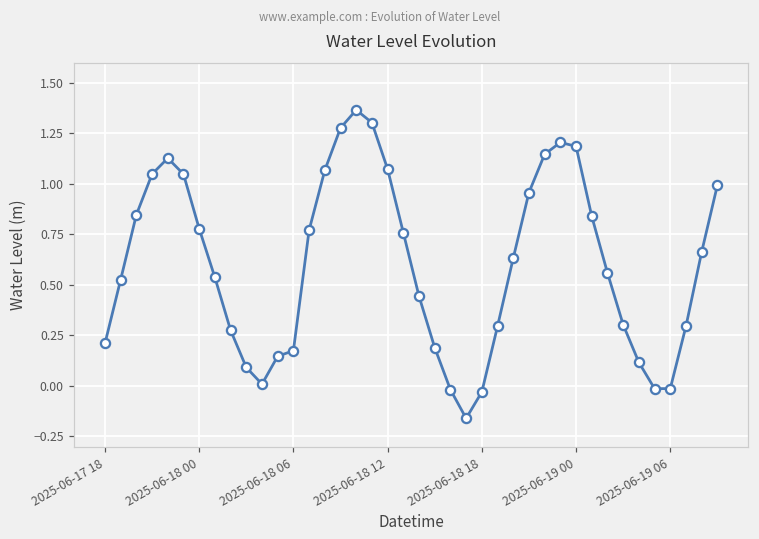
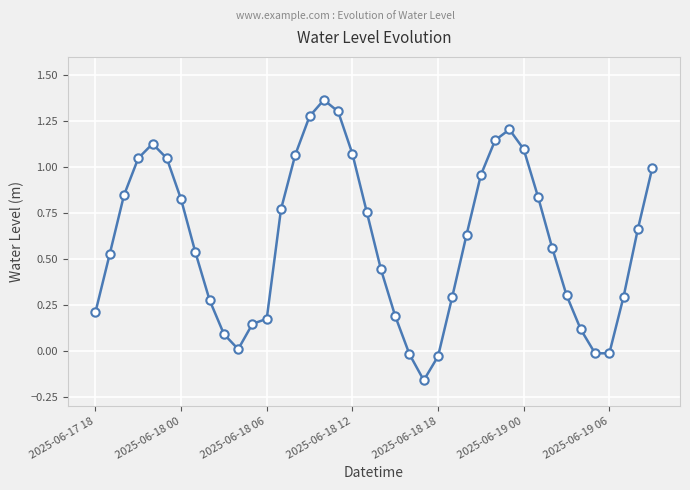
  {
    "2025-06-17 18": 0.21,
-   "2025-06-18 00": 0.78,
+   "2025-06-18 00": 0.82,
    "2025-06-18 06": 0.17,
    "2025-06-18 12": 1.07,
    "2025-06-18 18": -0.03,
-   "2025-06-19 00": 1.19,
+   "2025-06-19 00": 1.10,
    "2025-06-19 06": -0.01
  }
